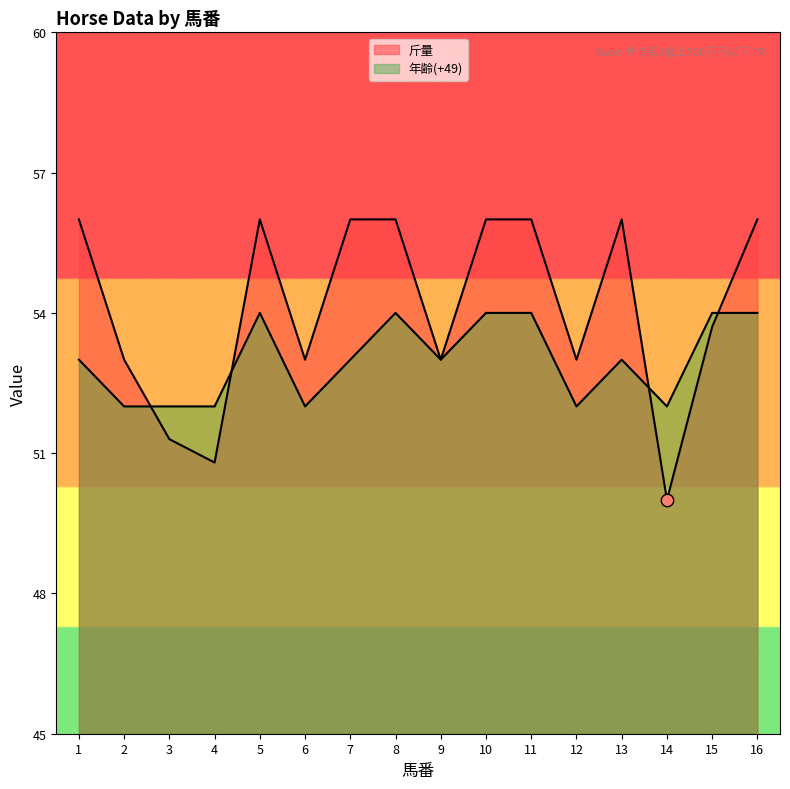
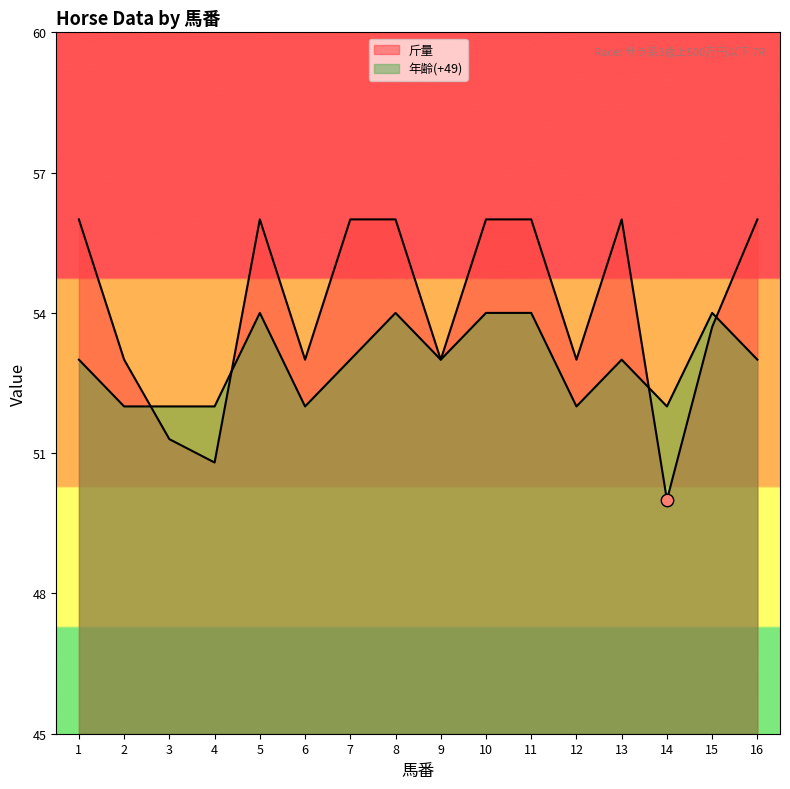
  {
    "斤量": {
      "1": 56.0,
      "2": 53.0,
      "3": 51.3,
      "4": 50.8,
      "5": 56.0,
      "6": 53.0,
      "7": 56.0,
      "8": 56.0,
      "10": 56.0,
      "11": 56.0,
      "12": 53.0,
      "13": 56.0,
      "15": 53.7,
      "16": 56.0
    },
    "年齢(+49)": {
      "1": 53.0,
      "2": 52.0,
      "3": 52.0,
      "4": 52.0,
      "5": 54.0,
      "6": 52.0,
      "7": 53.0,
      "8": 54.0,
      "10": 54.0,
      "11": 54.0,
      "12": 52.0,
      "13": 53.0,
      "14": 52.0,
      "15": 54.0,
-     "16": 54.0
+     "16": 53.0
    }
  }
